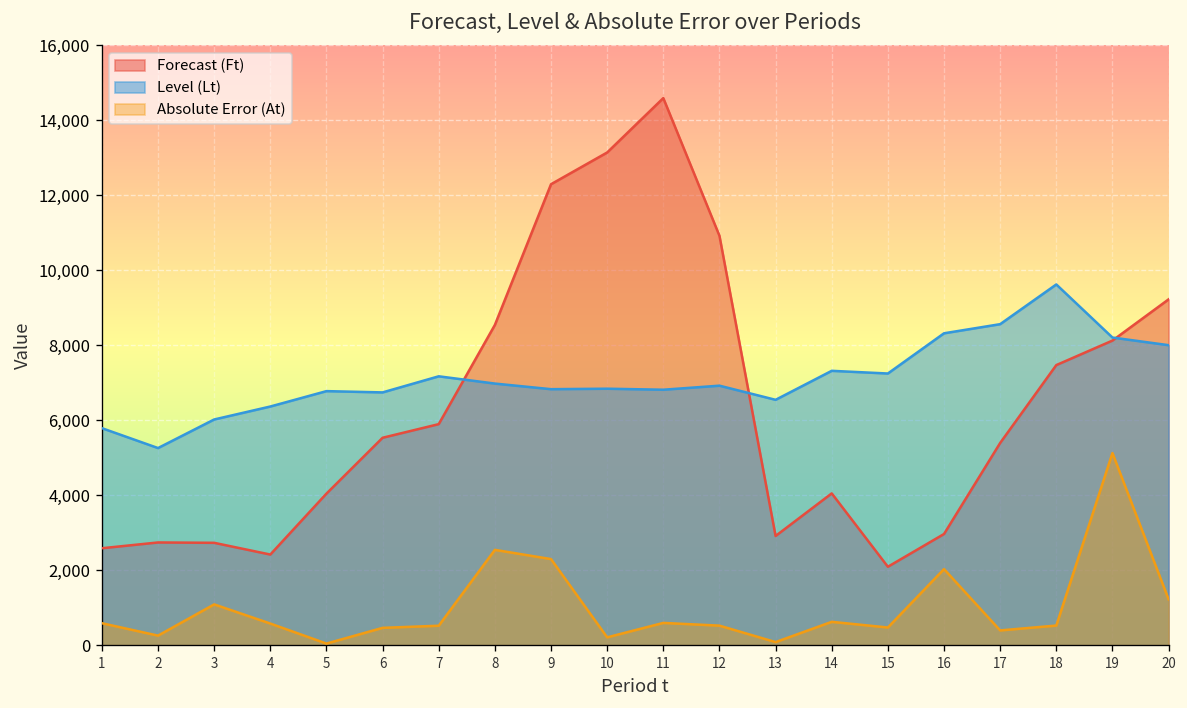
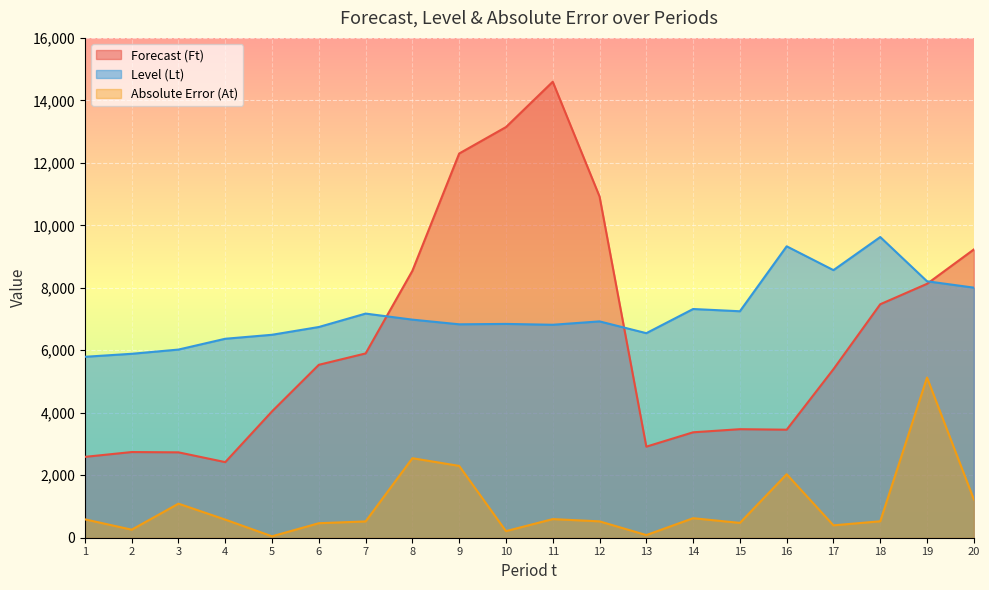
  {
    "Forecast (Ft)": {
      "1": "2,600",
      "2": "2,700",
      "3": "2,700",
      "4": "2,400",
      "5": "4,000",
      "6": "5,500",
      "7": "5,900",
      "8": "8,500",
      "9": "12,300",
      "10": "13,100",
      "11": "14,600",
      "12": "10,900",
      "13": "2,900",
-     "14": "4,100",
-     "15": "2,100",
-     "16": "3,000",
+     "14": "3,400",
+     "15": "3,500",
+     "16": "3,500",
      "17": "5,400",
      "18": "7,500",
      "20": "9,200"
    },
    "Level (Lt)": {
      "1": "5,800",
-     "2": "5,300",
+     "2": "5,900",
      "3": "6,000",
      "4": "6,400",
-     "5": "6,800",
+     "5": "6,500",
      "6": "6,700",
      "7": "7,200",
      "8": "7,000",
      "9": "6,800",
      "10": "6,800",
      "11": "6,800",
      "12": "6,900",
      "13": "6,500",
      "14": "7,300",
      "15": "7,200",
-     "16": "8,300",
+     "16": "9,300",
      "17": "8,600",
      "18": "9,600",
      "20": "8,000"
    },
    "Absolute Error (At)": {
      "1": "600",
      "2": "300",
      "3": "1,100",
      "4": "600",
      "5": "0",
      "6": "500",
      "7": "500",
      "8": "2,500",
      "9": "2,300",
      "10": "200",
      "11": "600",
      "12": "500",
      "13": "100",
      "14": "600",
      "15": "500",
      "16": "2,000",
      "17": "400",
      "18": "500",
      "19": "5,100",
      "20": "1,200"
    }
  }
